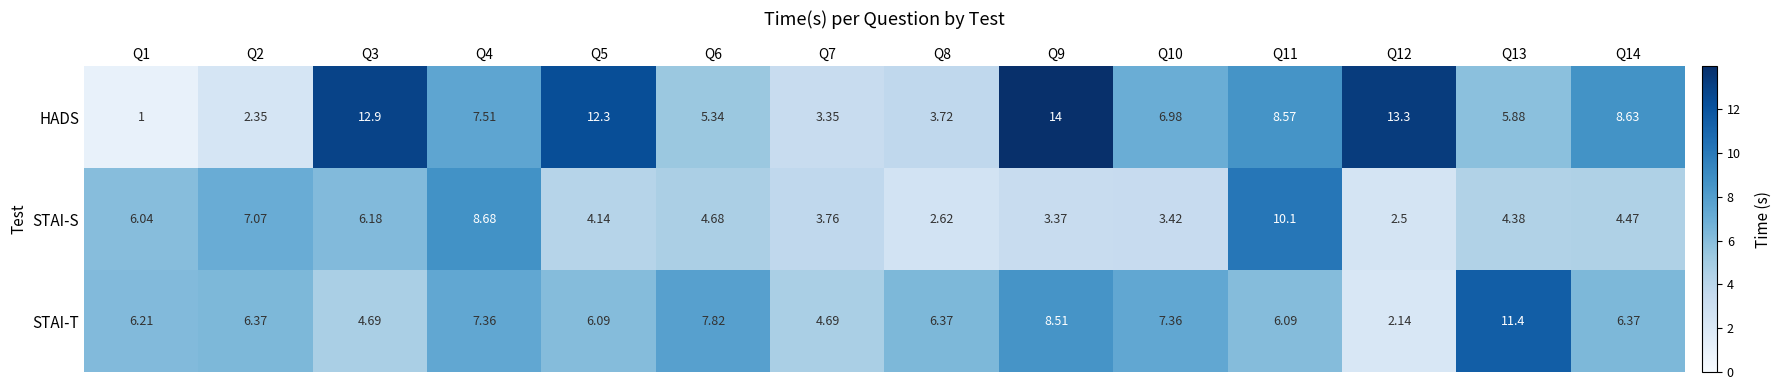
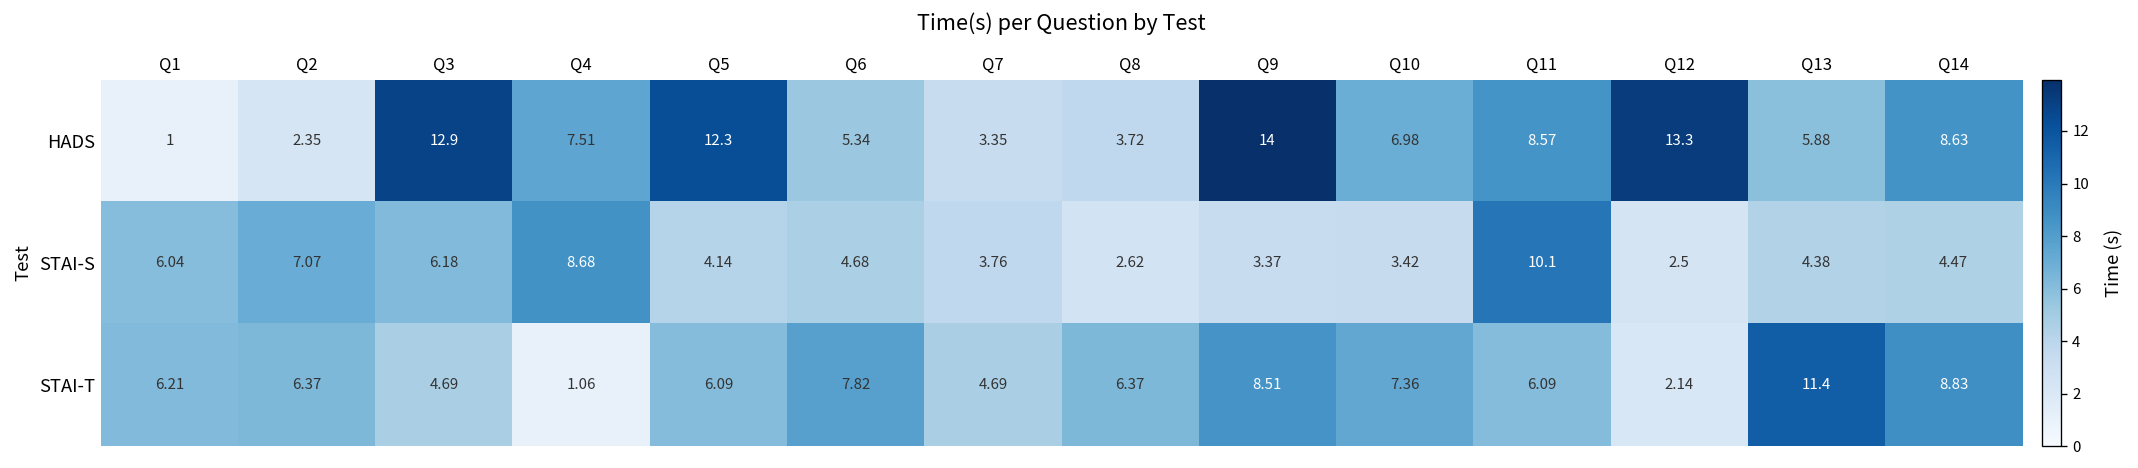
  {
    "HADS": {
      "Q1": 1,
      "Q2": 2.35,
      "Q3": 12.9,
      "Q4": 7.51,
      "Q5": 12.3,
      "Q6": 5.34,
      "Q7": 3.35,
      "Q8": 3.72,
      "Q9": 14,
      "Q10": 6.98,
      "Q11": 8.57,
      "Q12": 13.3,
      "Q13": 5.88,
      "Q14": 8.63
    },
    "STAI-S": {
      "Q1": 6.04,
      "Q2": 7.07,
      "Q3": 6.18,
      "Q4": 8.68,
      "Q5": 4.14,
      "Q6": 4.68,
      "Q7": 3.76,
      "Q8": 2.62,
      "Q9": 3.37,
      "Q10": 3.42,
      "Q11": 10.1,
      "Q12": 2.5,
      "Q13": 4.38,
      "Q14": 4.47
    },
    "STAI-T": {
      "Q1": 6.21,
      "Q2": 6.37,
      "Q3": 4.69,
-     "Q4": 7.36,
+     "Q4": 1.06,
      "Q5": 6.09,
      "Q6": 7.82,
      "Q7": 4.69,
      "Q8": 6.37,
      "Q9": 8.51,
      "Q10": 7.36,
      "Q11": 6.09,
      "Q12": 2.14,
      "Q13": 11.4,
-     "Q14": 6.37
+     "Q14": 8.83
    }
  }
